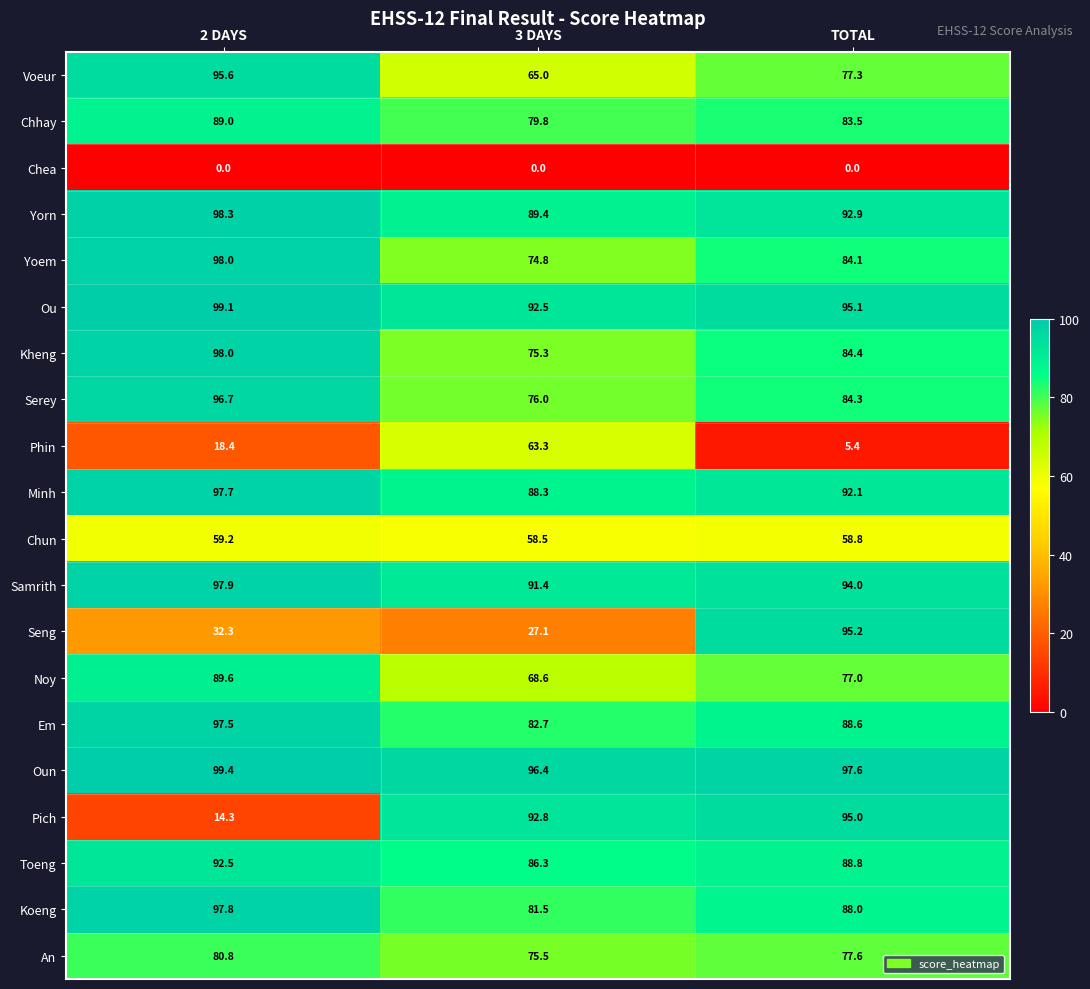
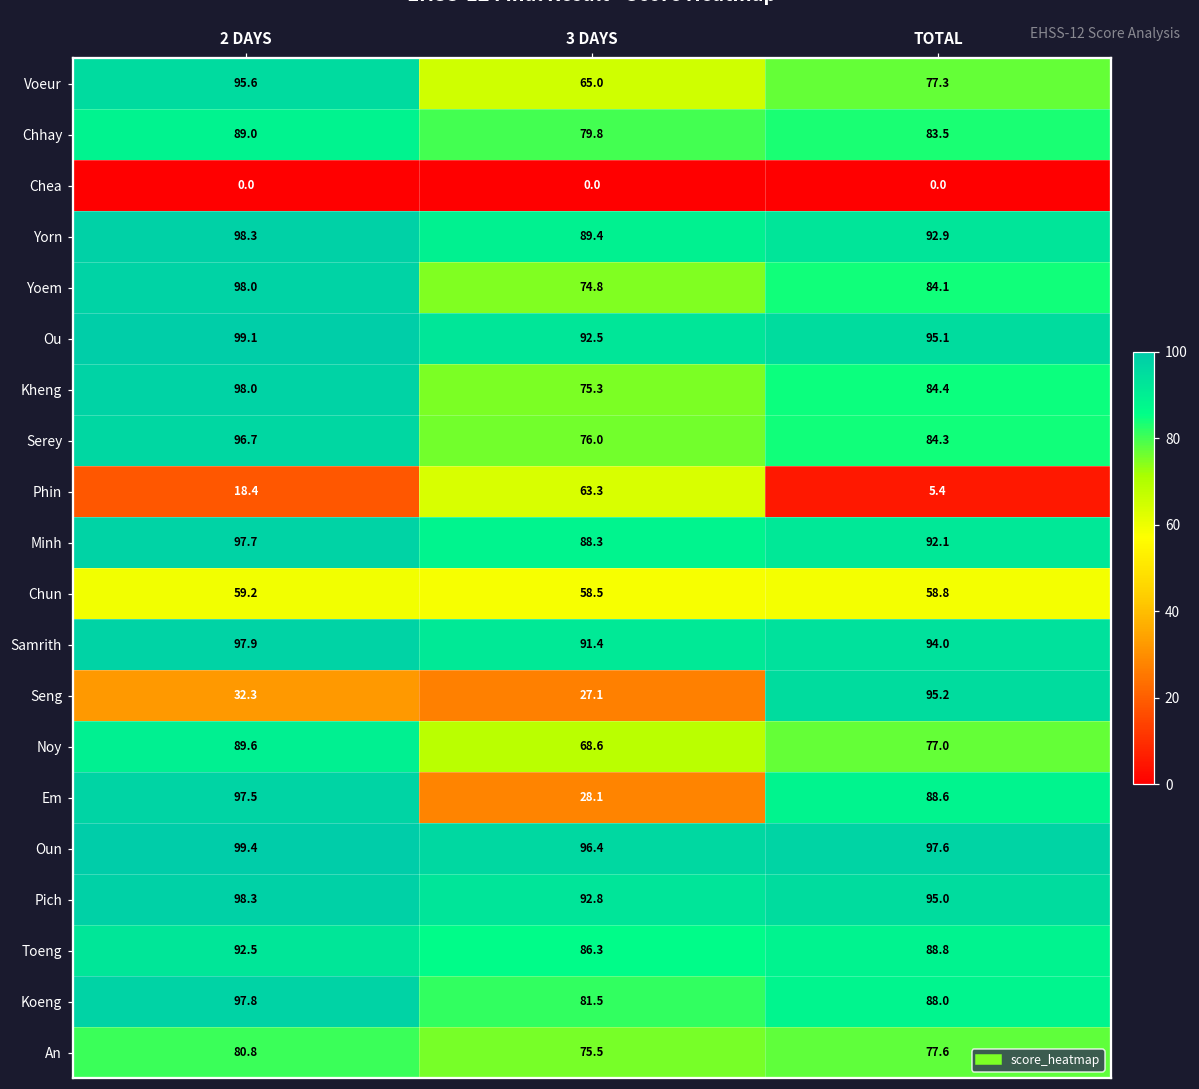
  {
    "Voeur": {
      "2 DAYS": 95.6,
      "3 DAYS": 65.0,
      "TOTAL": 77.3
    },
    "Chhay": {
      "2 DAYS": 89.0,
      "3 DAYS": 79.8,
      "TOTAL": 83.5
    },
    "Chea": {
      "2 DAYS": 0.0,
      "3 DAYS": 0.0,
      "TOTAL": 0.0
    },
    "Yorn": {
      "2 DAYS": 98.3,
      "3 DAYS": 89.4,
      "TOTAL": 92.9
    },
    "Yoem": {
      "2 DAYS": 98.0,
      "3 DAYS": 74.8,
      "TOTAL": 84.1
    },
    "Ou": {
      "2 DAYS": 99.1,
      "3 DAYS": 92.5,
      "TOTAL": 95.1
    },
    "Kheng": {
      "2 DAYS": 98.0,
      "3 DAYS": 75.3,
      "TOTAL": 84.4
    },
    "Serey": {
      "2 DAYS": 96.7,
      "3 DAYS": 76.0,
      "TOTAL": 84.3
    },
    "Phin": {
      "2 DAYS": 18.4,
      "3 DAYS": 63.3,
      "TOTAL": 5.4
    },
    "Minh": {
      "2 DAYS": 97.7,
      "3 DAYS": 88.3,
      "TOTAL": 92.1
    },
    "Chun": {
      "2 DAYS": 59.2,
      "3 DAYS": 58.5,
      "TOTAL": 58.8
    },
    "Samrith": {
      "2 DAYS": 97.9,
      "3 DAYS": 91.4,
      "TOTAL": 94.0
    },
    "Seng": {
      "2 DAYS": 32.3,
      "3 DAYS": 27.1,
      "TOTAL": 95.2
    },
    "Noy": {
      "2 DAYS": 89.6,
      "3 DAYS": 68.6,
      "TOTAL": 77.0
    },
    "Em": {
      "2 DAYS": 97.5,
-     "3 DAYS": 82.7,
+     "3 DAYS": 28.1,
      "TOTAL": 88.6
    },
    "Oun": {
      "2 DAYS": 99.4,
      "3 DAYS": 96.4,
      "TOTAL": 97.6
    },
    "Pich": {
-     "2 DAYS": 14.3,
+     "2 DAYS": 98.3,
      "3 DAYS": 92.8,
      "TOTAL": 95.0
    },
    "Toeng": {
      "2 DAYS": 92.5,
      "3 DAYS": 86.3,
      "TOTAL": 88.8
    },
    "Koeng": {
      "2 DAYS": 97.8,
      "3 DAYS": 81.5,
      "TOTAL": 88.0
    },
    "An": {
      "2 DAYS": 80.8,
      "3 DAYS": 75.5,
      "TOTAL": 77.6
    }
  }
